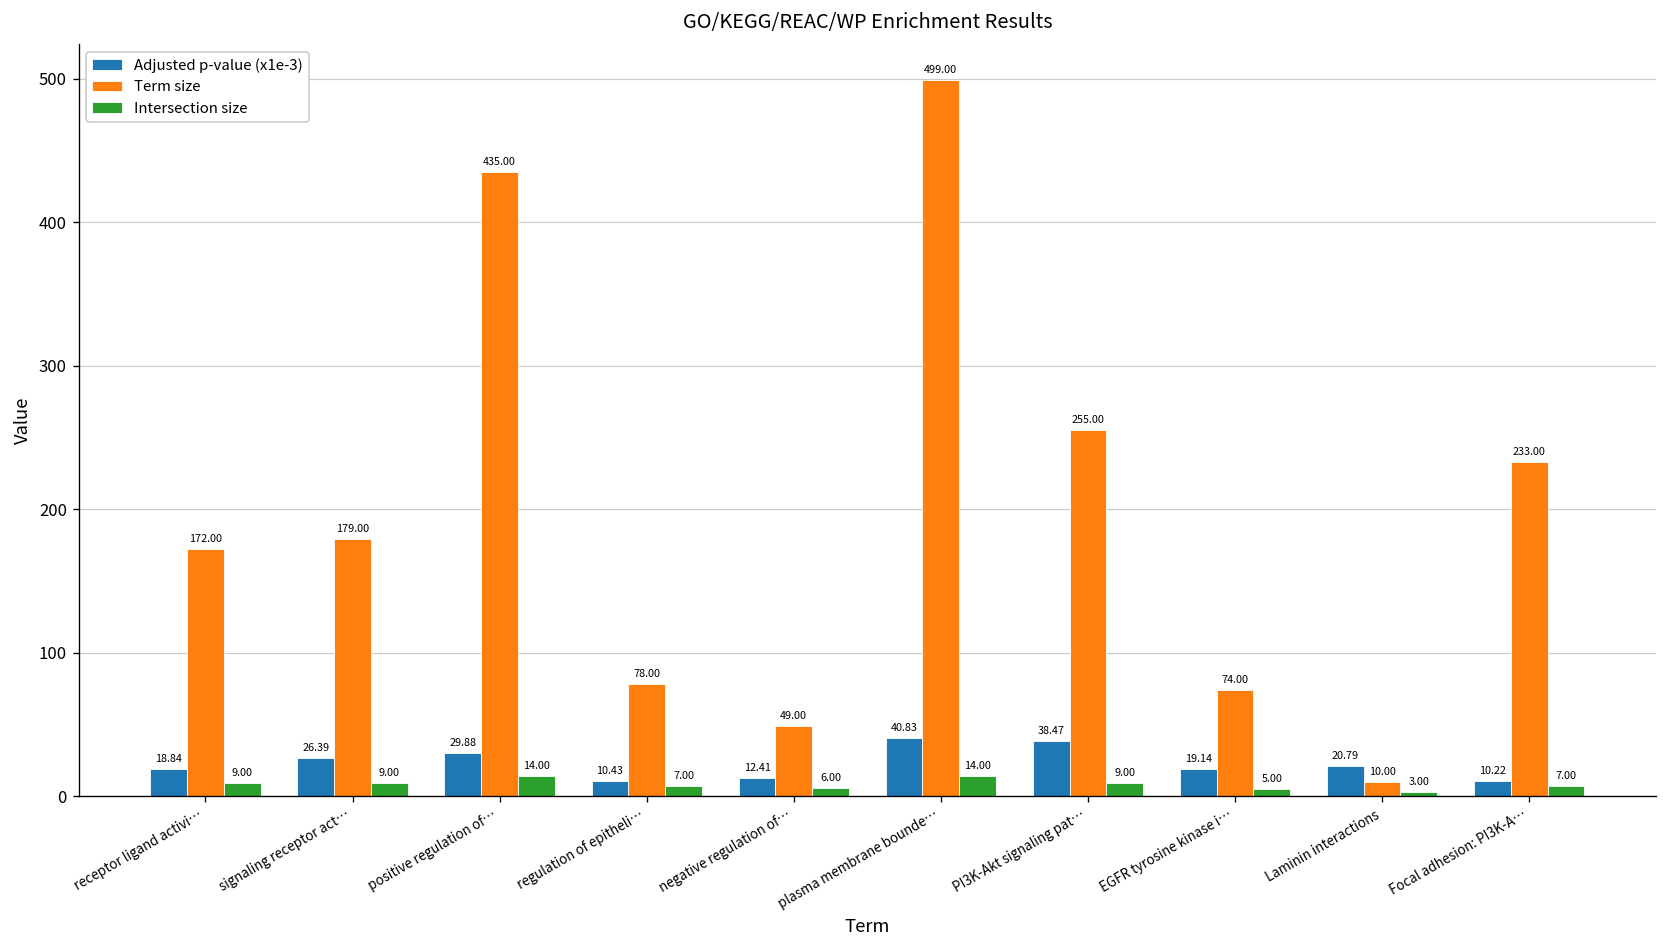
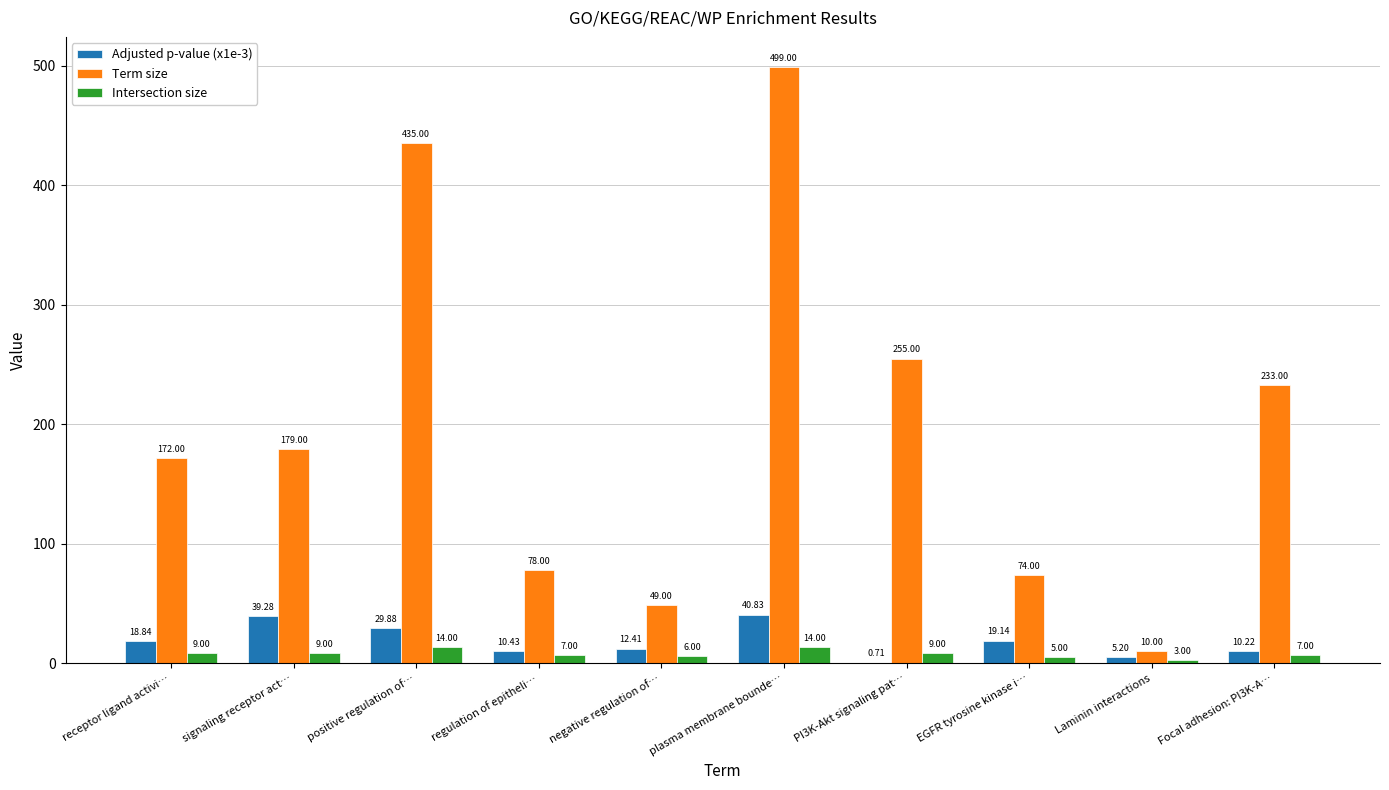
  {
    "Adjusted p-value (x1e-3)": {
      "receptor ligand activi…": 18.84,
-     "signaling receptor act…": 26.39,
+     "signaling receptor act…": 39.28,
      "positive regulation of…": 29.88,
      "regulation of epitheli…": 10.43,
      "negative regulation of…": 12.41,
      "plasma membrane bounde…": 40.83,
-     "PI3K-Akt signaling pat…": 38.47,
+     "PI3K-Akt signaling pat…": 0.71,
      "EGFR tyrosine kinase i…": 19.14,
-     "Laminin interactions": 20.79,
+     "Laminin interactions": 5.20,
      "Focal adhesion: PI3K-A…": 10.22
    },
    "Term size": {
      "receptor ligand activi…": 172.00,
      "signaling receptor act…": 179.00,
      "positive regulation of…": 435.00,
      "regulation of epitheli…": 78.00,
      "negative regulation of…": 49.00,
      "plasma membrane bounde…": 499.00,
      "PI3K-Akt signaling pat…": 255.00,
      "EGFR tyrosine kinase i…": 74.00,
      "Laminin interactions": 10.00,
      "Focal adhesion: PI3K-A…": 233.00
    },
    "Intersection size": {
      "receptor ligand activi…": 9.00,
      "signaling receptor act…": 9.00,
      "positive regulation of…": 14.00,
      "regulation of epitheli…": 7.00,
      "negative regulation of…": 6.00,
      "plasma membrane bounde…": 14.00,
      "PI3K-Akt signaling pat…": 9.00,
      "EGFR tyrosine kinase i…": 5.00,
      "Laminin interactions": 3.00,
      "Focal adhesion: PI3K-A…": 7.00
    }
  }
